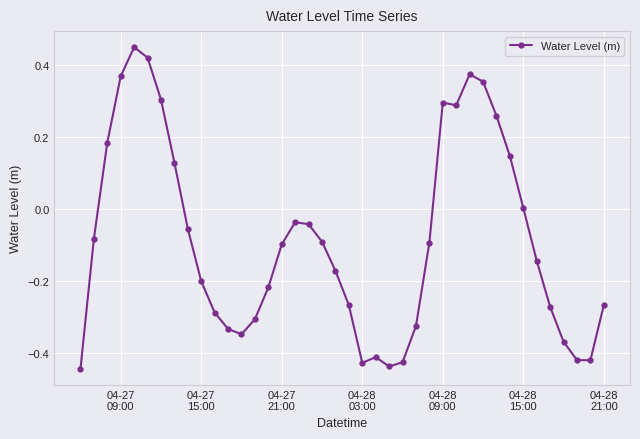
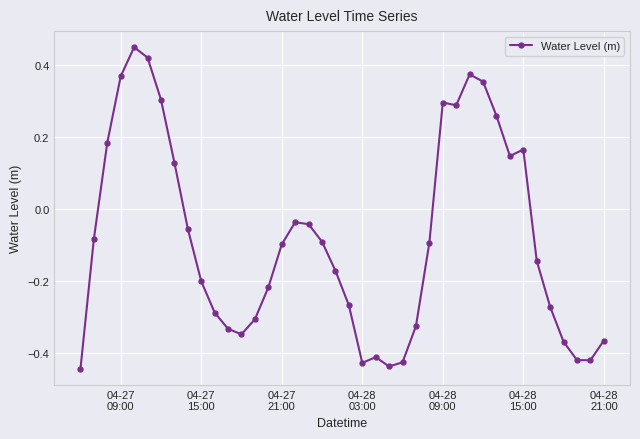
  {
    "04-27 09:00": 0.37,
    "04-27 15:00": -0.20,
    "04-27 21:00": -0.10,
    "04-28 03:00": -0.43,
    "04-28 09:00": 0.30,
-   "04-28 15:00": 0.00,
-   "04-28 21:00": -0.27
+   "04-28 15:00": 0.16,
+   "04-28 21:00": -0.37
  }
